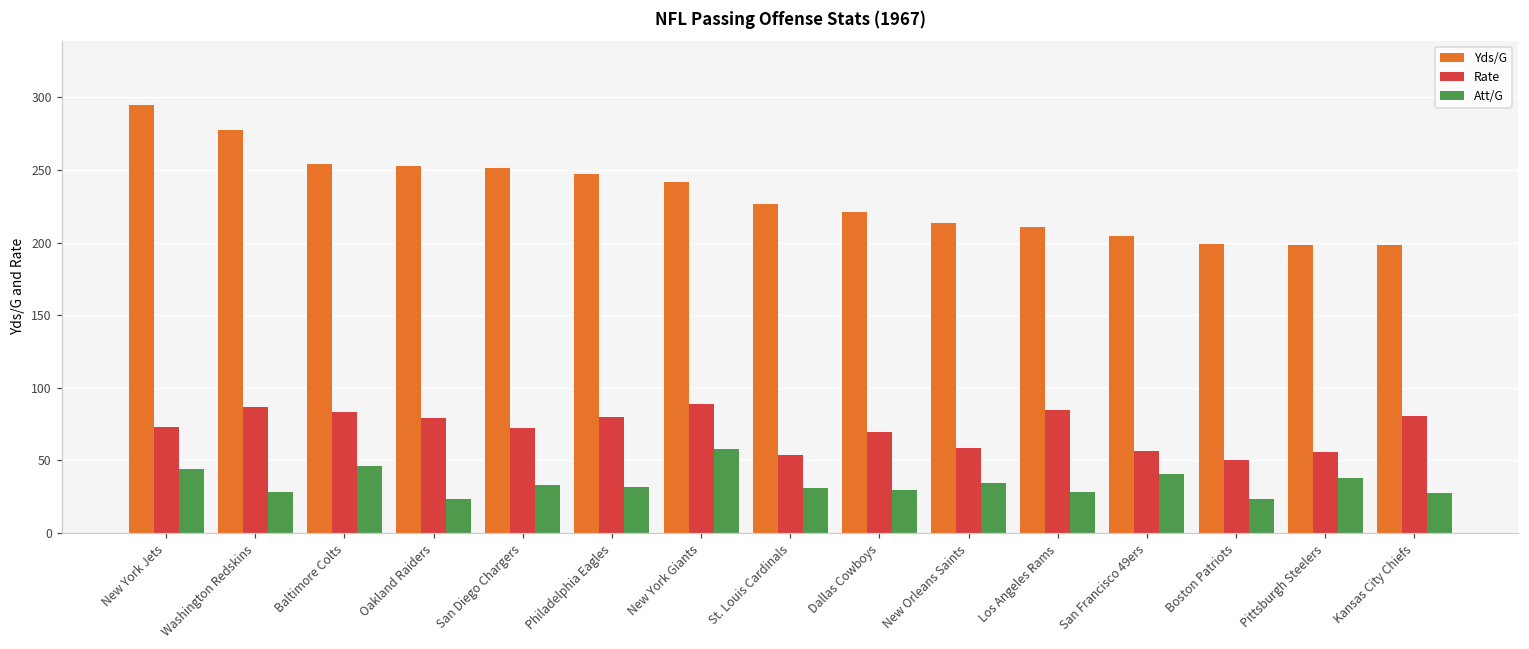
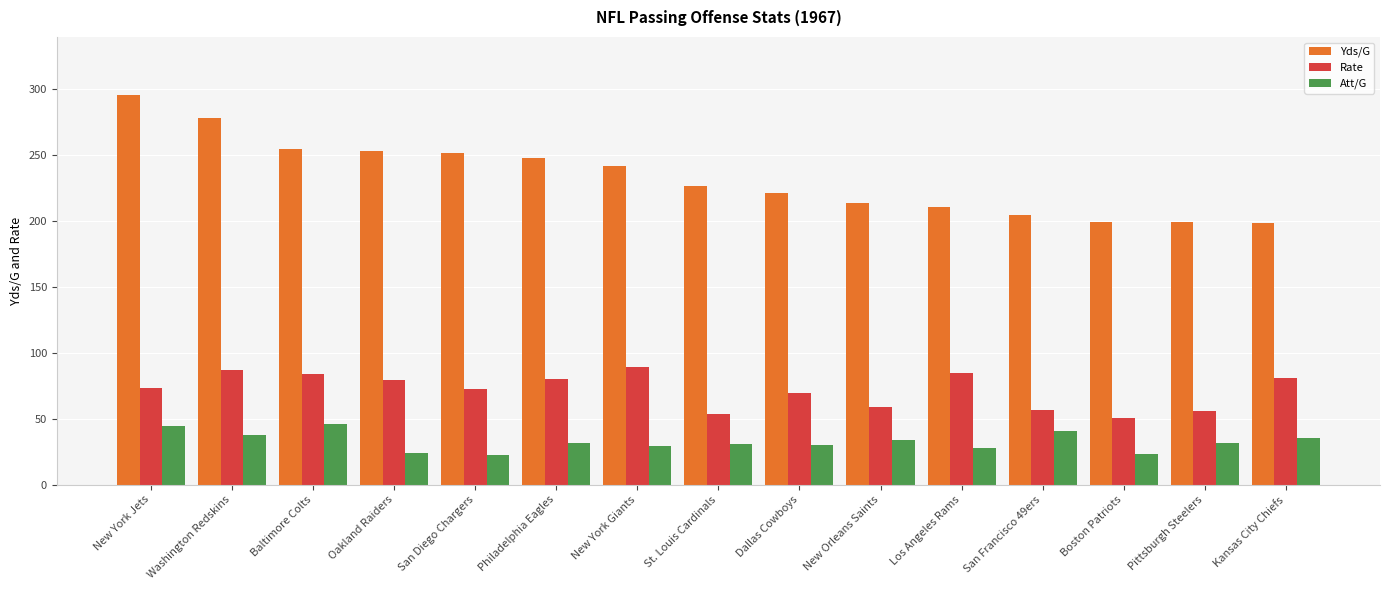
  {
    "Att/G": {
      "New York Jets": 44,
-     "Washington Redskins": 28,
+     "Washington Redskins": 38,
      "Baltimore Colts": 46,
      "Oakland Raiders": 24,
-     "San Diego Chargers": 33,
+     "San Diego Chargers": 22,
      "Philadelphia Eagles": 32,
-     "New York Giants": 58,
+     "New York Giants": 29,
      "St. Louis Cardinals": 31,
      "Dallas Cowboys": 30,
      "New Orleans Saints": 34,
      "Los Angeles Rams": 28,
      "San Francisco 49ers": 41,
      "Boston Patriots": 24,
-     "Pittsburgh Steelers": 38,
-     "Kansas City Chiefs": 27
+     "Pittsburgh Steelers": 32,
+     "Kansas City Chiefs": 35
    }
  }
